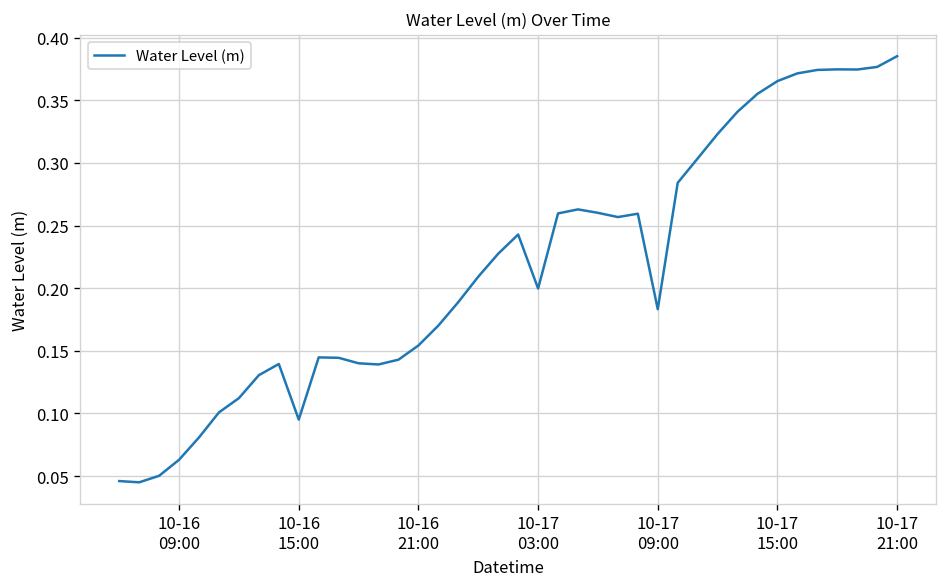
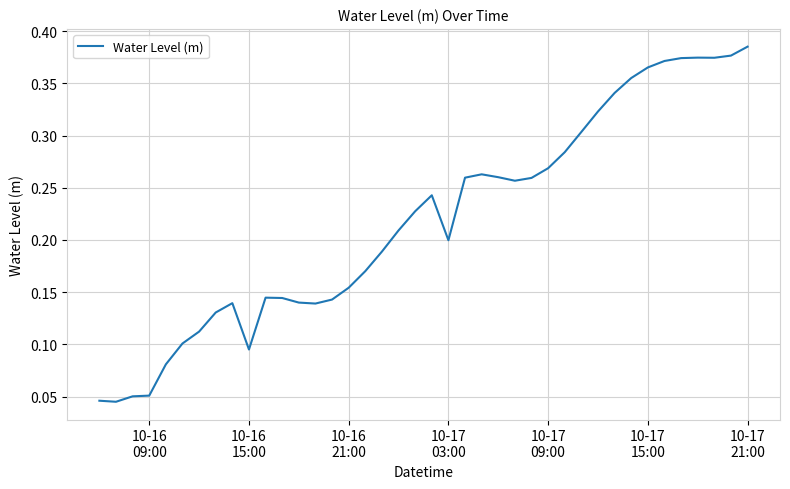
  {
-   "10-16 09:00": 0.063,
+   "10-16 09:00": 0.051,
    "10-16 15:00": 0.095,
    "10-16 21:00": 0.154,
    "10-17 03:00": 0.200,
-   "10-17 09:00": 0.183,
+   "10-17 09:00": 0.269,
    "10-17 15:00": 0.365,
    "10-17 21:00": 0.385
  }
